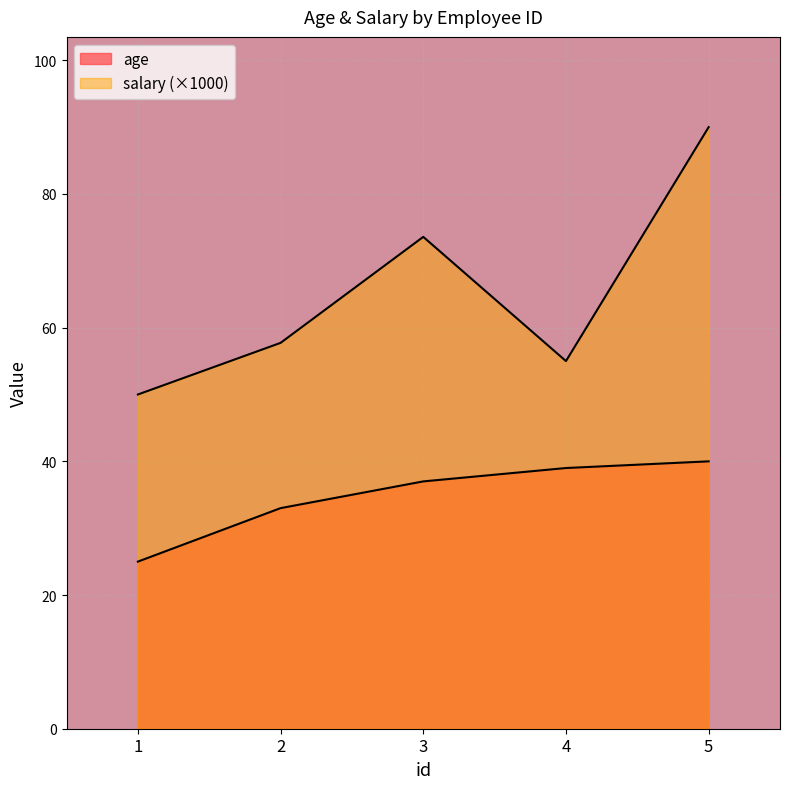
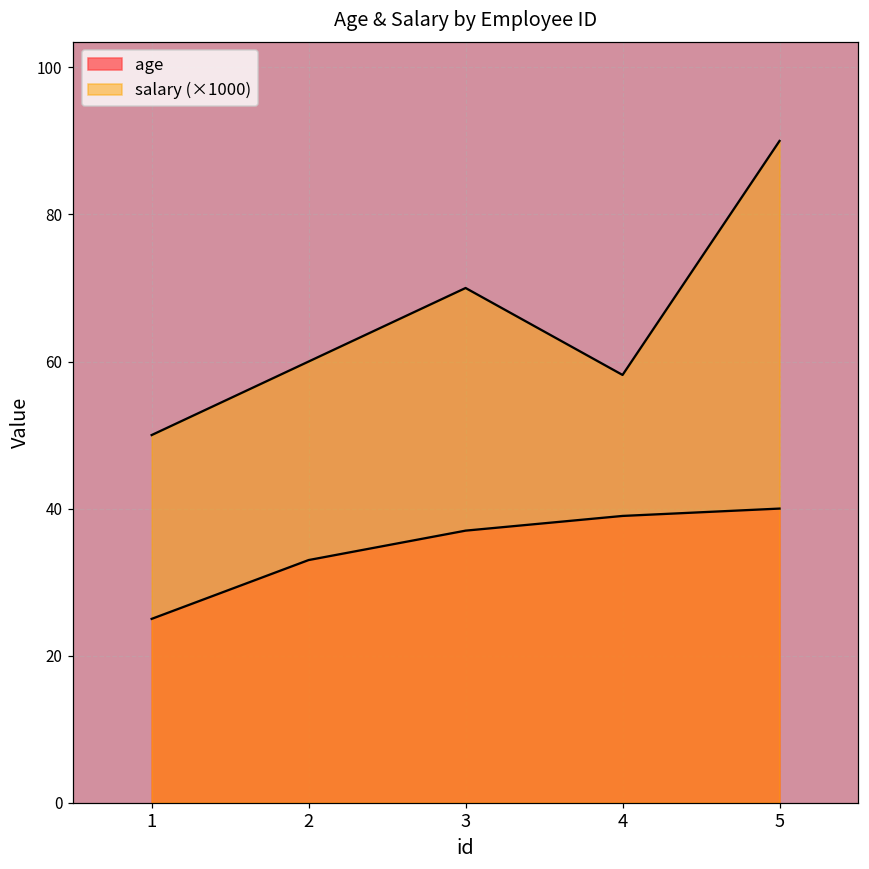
  {
    "age": {
      "1": 25,
      "2": 33,
      "3": 37,
      "4": 39,
      "5": 40
    },
    "salary (×1000)": {
      "1": 50,
-     "2": 58,
-     "3": 74,
-     "4": 55,
+     "2": 60,
+     "3": 70,
+     "4": 58,
      "5": 90
    }
  }
